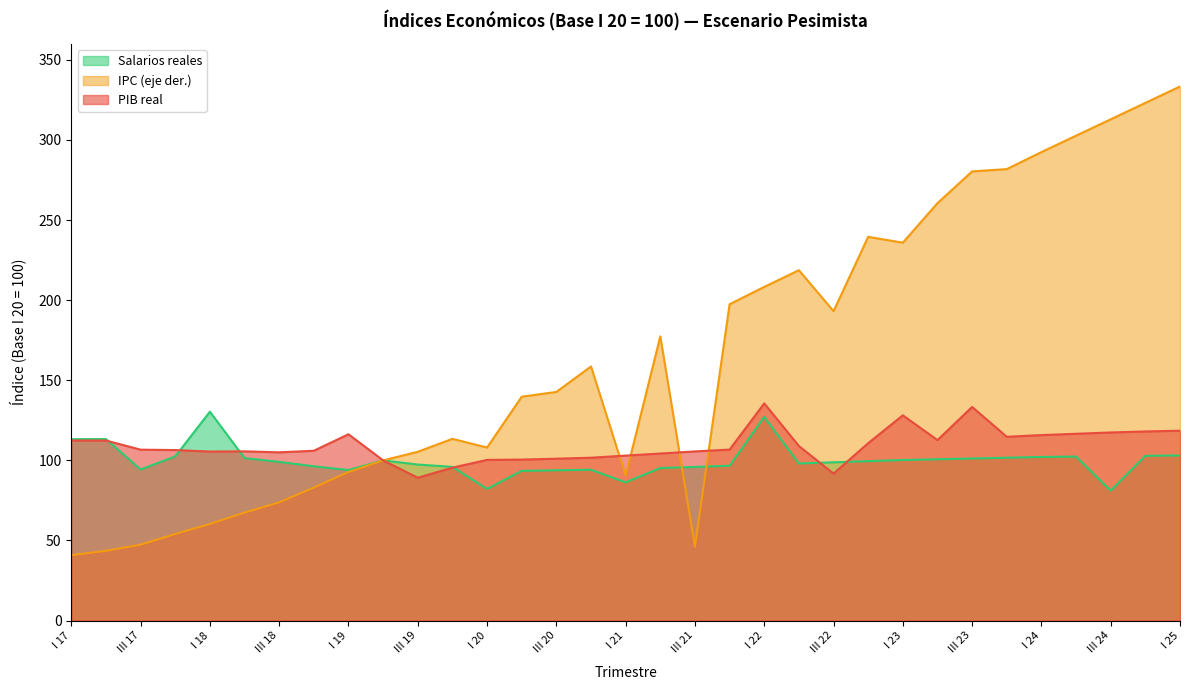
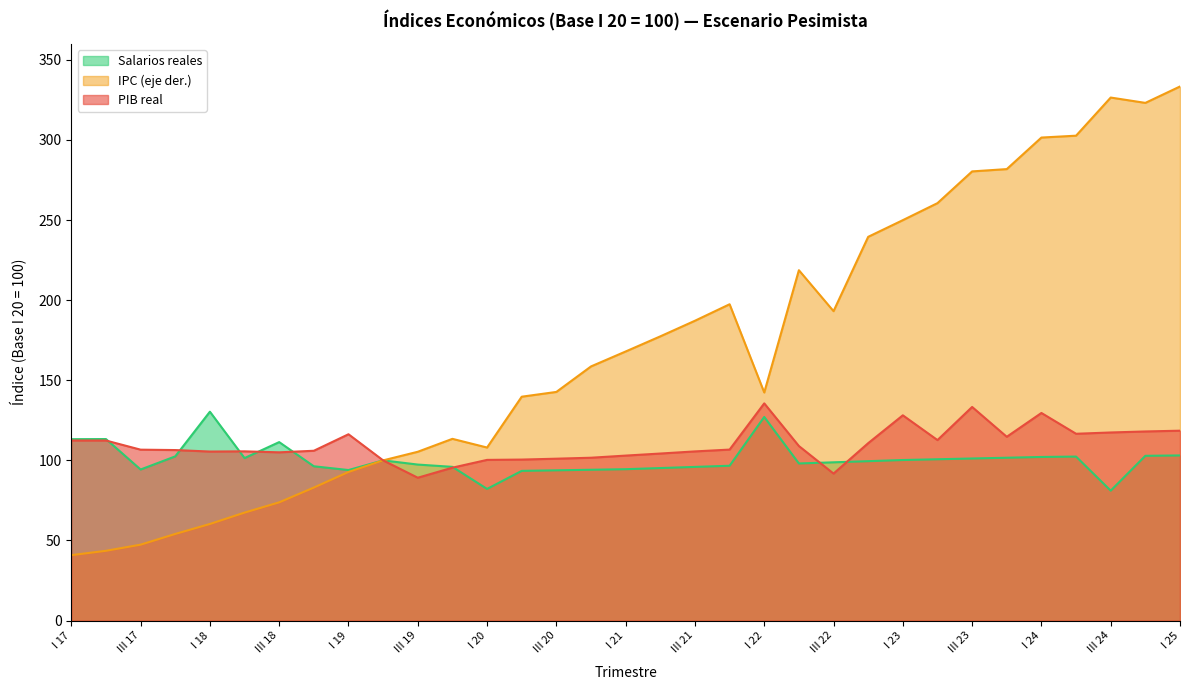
  {
    "Salarios reales": {
      "III 17": 94,
      "I 18": 130,
-     "III 18": 99,
+     "III 18": 111,
      "III 19": 97,
      "I 20": 82,
      "III 20": 94,
-     "I 21": 86,
+     "I 21": 94,
      "III 21": 96,
      "I 22": 127,
      "III 22": 99,
      "I 23": 100,
      "III 23": 101,
      "I 24": 102,
      "III 24": 81,
      "I 25": 103
    },
    "IPC (eje der.)": {
      "I 17": 41,
      "III 17": 47,
      "I 18": 60,
      "III 18": 74,
      "III 19": 105,
      "I 20": 108,
      "III 20": 143,
-     "I 21": 91,
-     "III 21": 46,
-     "I 22": 208,
+     "I 21": 168,
+     "III 21": 187,
+     "I 22": 142,
      "III 22": 193,
-     "I 23": 236,
+     "I 23": 250,
      "III 23": 280,
-     "I 24": 292,
-     "III 24": 313,
+     "I 24": 301,
+     "III 24": 326,
      "I 25": 333
    },
    "PIB real": {
      "III 17": 107,
      "I 18": 106,
      "III 18": 105,
      "I 19": 116,
      "III 19": 89,
      "I 20": 100,
      "III 20": 101,
      "I 21": 103,
      "III 21": 106,
      "I 22": 136,
      "III 22": 92,
      "I 23": 128,
      "III 23": 133,
-     "I 24": 116,
+     "I 24": 130,
      "III 24": 117,
      "I 25": 119
    }
  }
